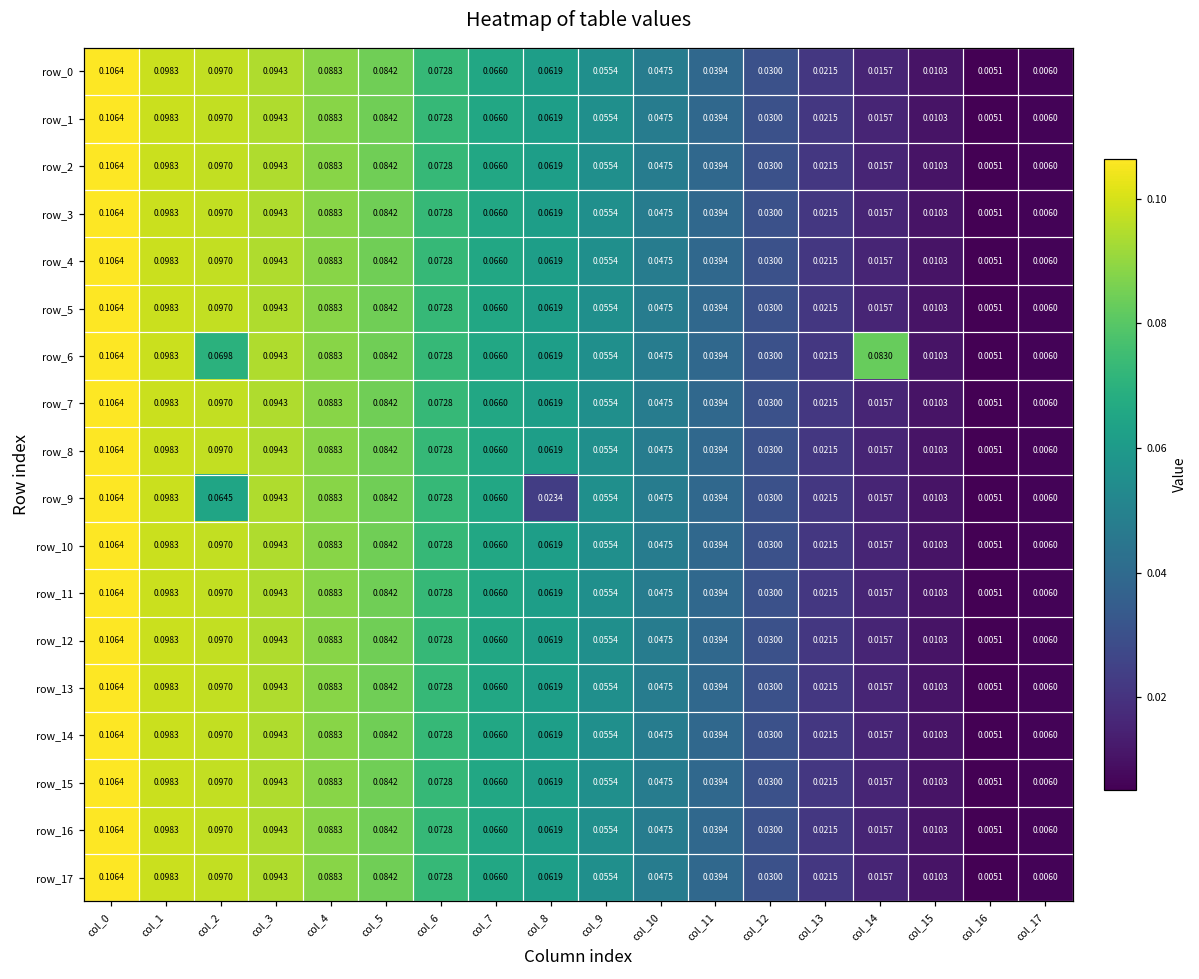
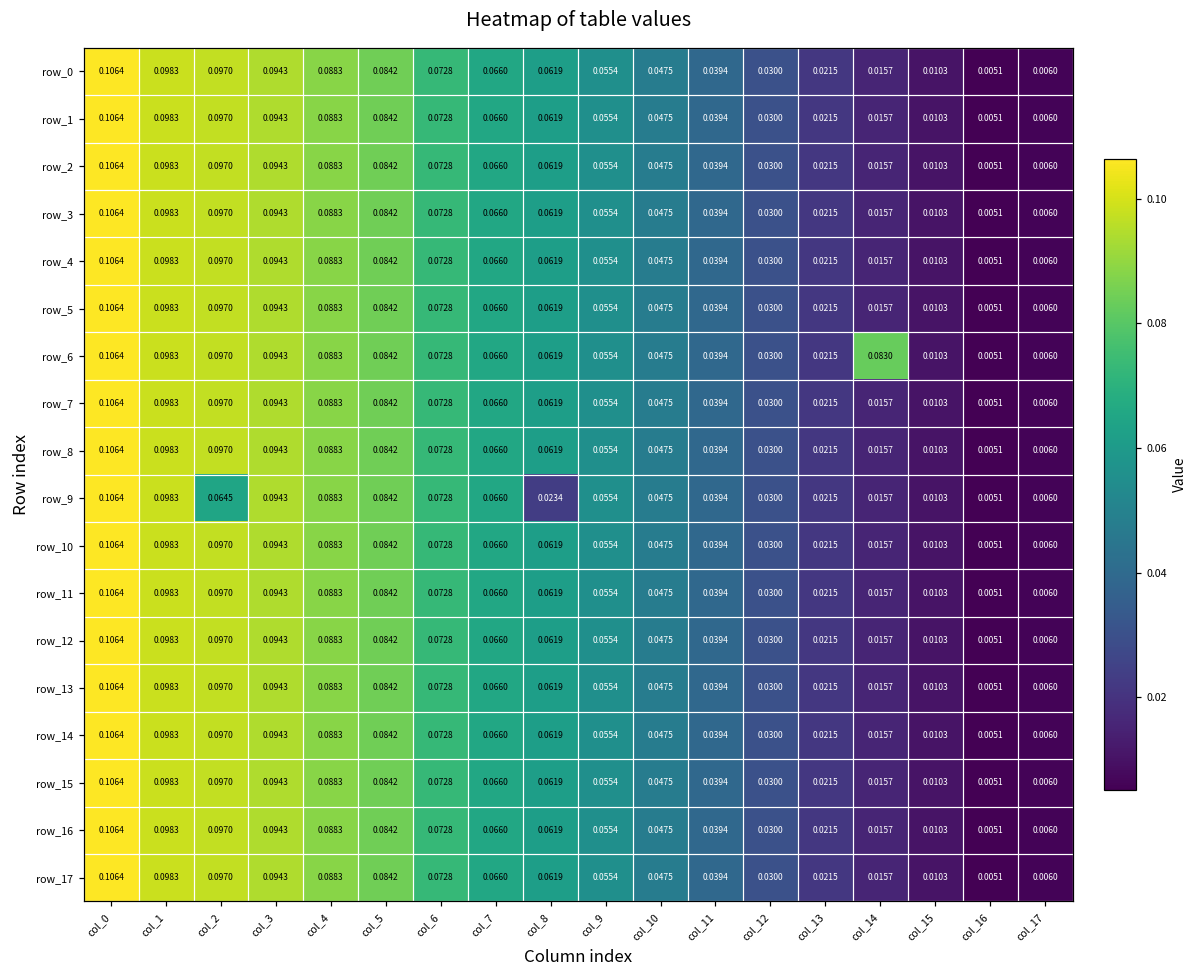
  {
    "row_6": {
      "col_0": 0.1064,
      "col_1": 0.0983,
-     "col_2": 0.0698,
+     "col_2": 0.0970,
      "col_3": 0.0943,
      "col_4": 0.0883,
      "col_5": 0.0842,
      "col_6": 0.0728,
      "col_7": 0.0660,
      "col_8": 0.0619,
      "col_9": 0.0554,
      "col_10": 0.0475,
      "col_11": 0.0394,
      "col_12": 0.0300,
      "col_13": 0.0215,
      "col_14": 0.0830,
      "col_15": 0.0103,
      "col_16": 0.0051,
      "col_17": 0.0060
    }
  }
